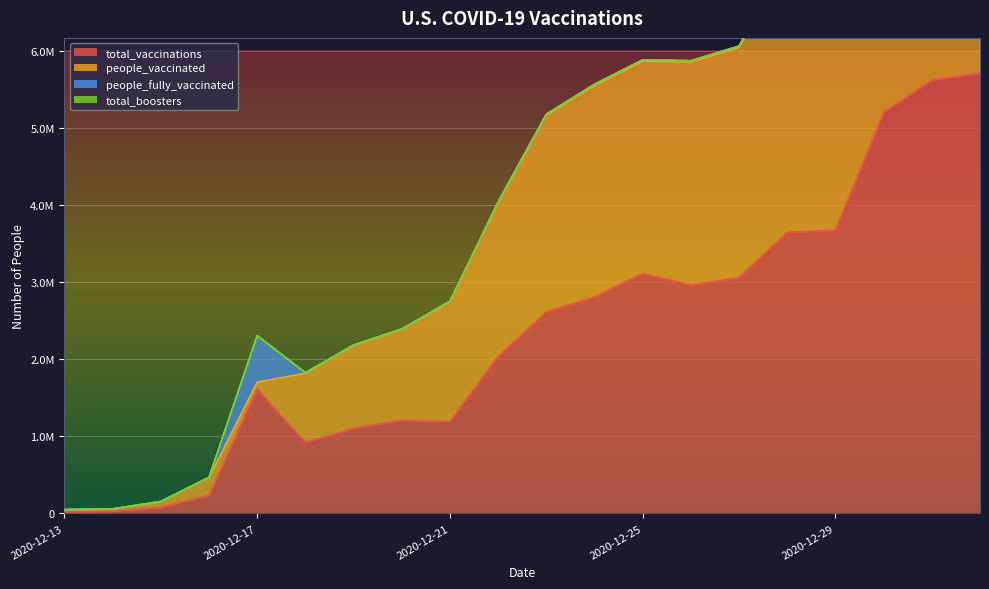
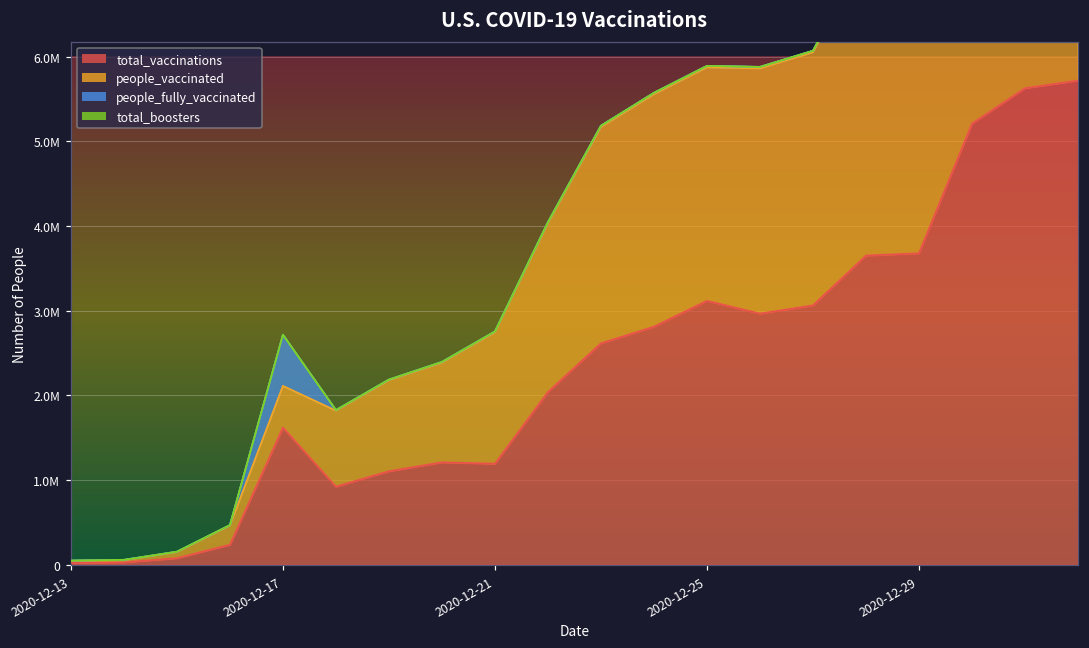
  {
    "total_vaccinations": {
      "2020-12-17": 1600000,
      "2020-12-21": 1200000,
      "2020-12-25": 3100000,
      "2020-12-29": 3700000
    },
    "people_vaccinated": {
-     "2020-12-17": 100000
+     "2020-12-17": 500000
    }
  }
